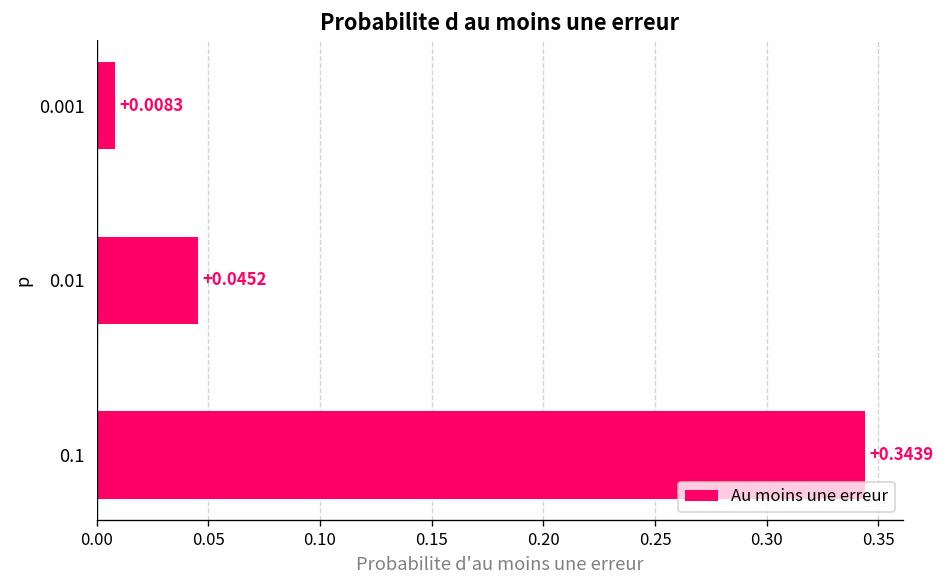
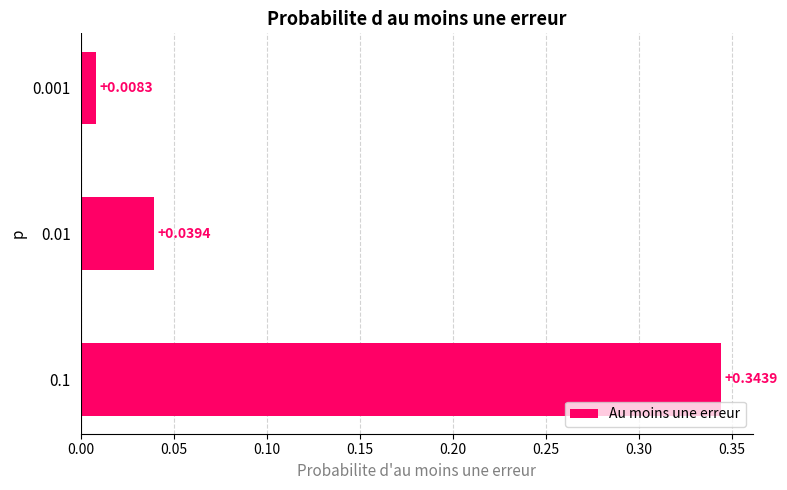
  {
    "0.001": "+0.0083",
-   "0.01": "+0.0452",
+   "0.01": "+0.0394",
    "0.1": "+0.3439"
  }
